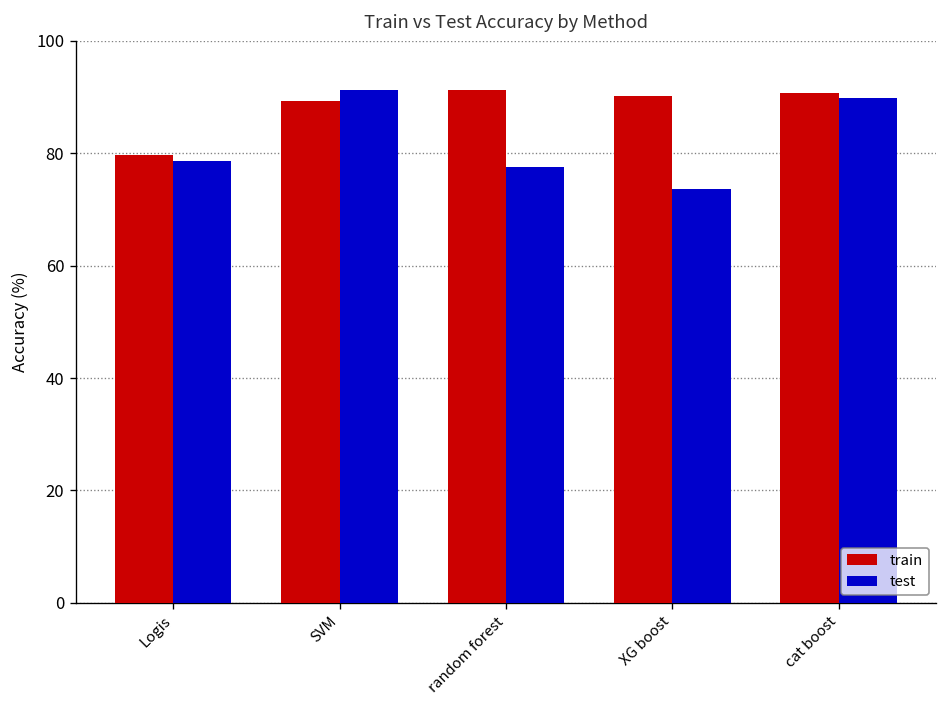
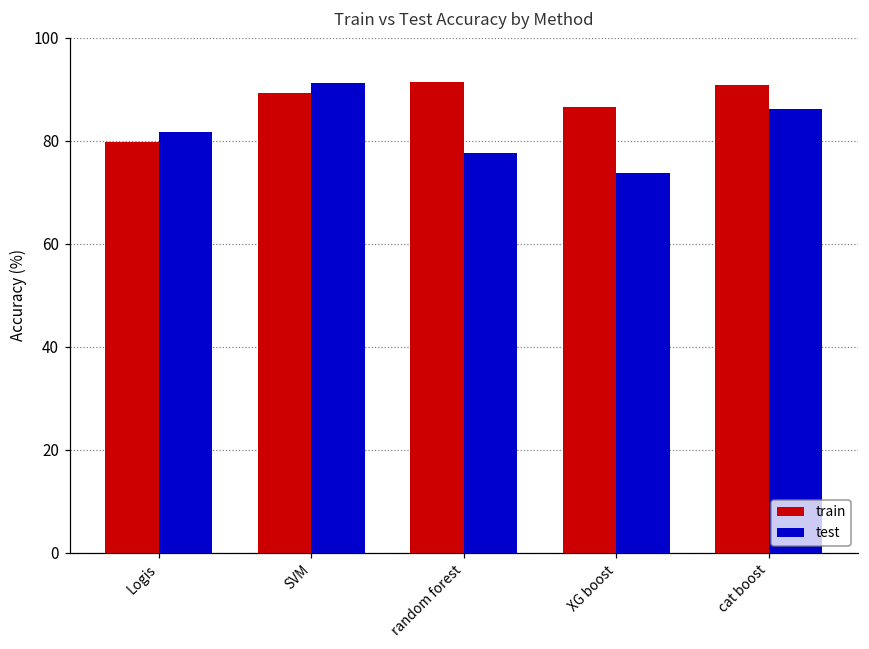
  {
    "train": {
      "Logis": 80,
      "SVM": 89,
      "random forest": 91,
-     "XG boost": 90,
+     "XG boost": 87,
      "cat boost": 91
    },
    "test": {
-     "Logis": 79,
+     "Logis": 82,
      "SVM": 91,
      "random forest": 78,
      "XG boost": 74,
-     "cat boost": 90
+     "cat boost": 86
    }
  }
